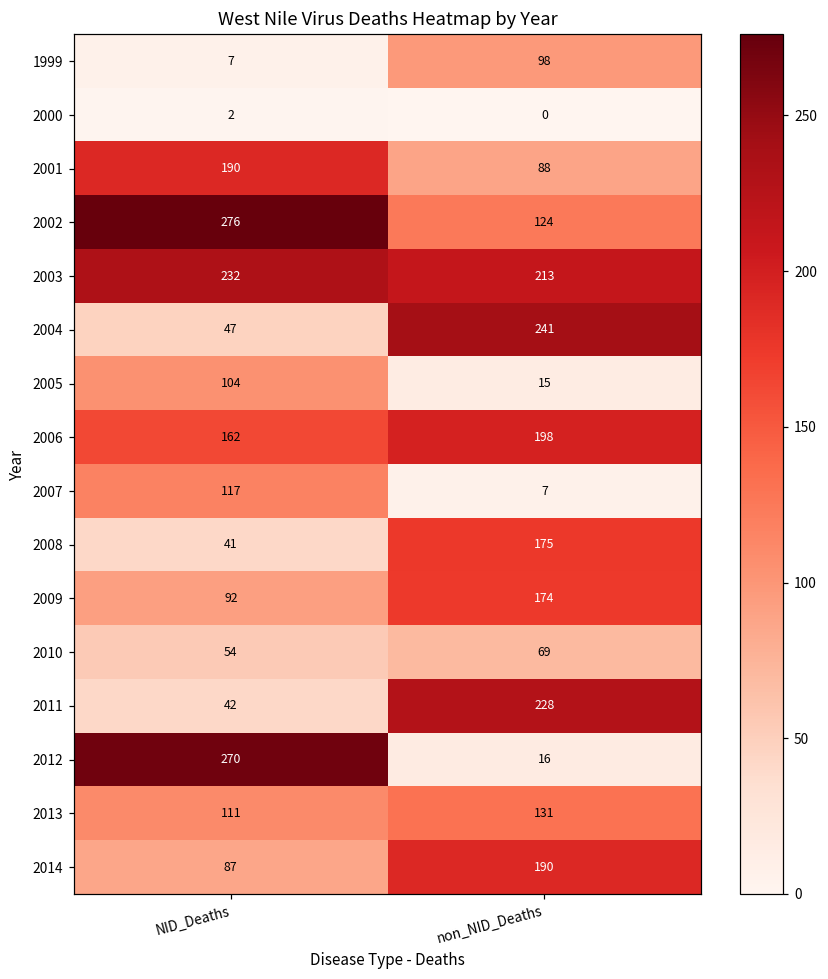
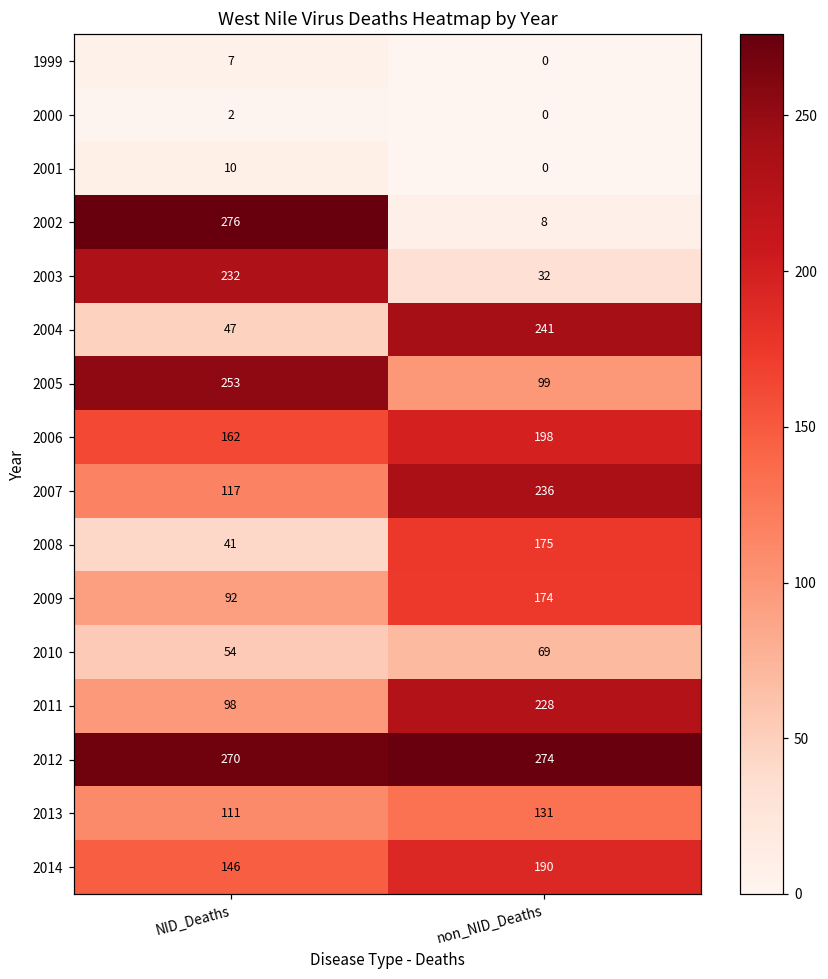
  {
    "1999": {
      "NID_Deaths": 7,
-     "non_NID_Deaths": 98
+     "non_NID_Deaths": 0
    },
    "2000": {
      "NID_Deaths": 2,
      "non_NID_Deaths": 0
    },
    "2001": {
-     "NID_Deaths": 190,
-     "non_NID_Deaths": 88
+     "NID_Deaths": 10,
+     "non_NID_Deaths": 0
    },
    "2002": {
      "NID_Deaths": 276,
-     "non_NID_Deaths": 124
+     "non_NID_Deaths": 8
    },
    "2003": {
      "NID_Deaths": 232,
-     "non_NID_Deaths": 213
+     "non_NID_Deaths": 32
    },
    "2004": {
      "NID_Deaths": 47,
      "non_NID_Deaths": 241
    },
    "2005": {
-     "NID_Deaths": 104,
-     "non_NID_Deaths": 15
+     "NID_Deaths": 253,
+     "non_NID_Deaths": 99
    },
    "2006": {
      "NID_Deaths": 162,
      "non_NID_Deaths": 198
    },
    "2007": {
      "NID_Deaths": 117,
-     "non_NID_Deaths": 7
+     "non_NID_Deaths": 236
    },
    "2008": {
      "NID_Deaths": 41,
      "non_NID_Deaths": 175
    },
    "2009": {
      "NID_Deaths": 92,
      "non_NID_Deaths": 174
    },
    "2010": {
      "NID_Deaths": 54,
      "non_NID_Deaths": 69
    },
    "2011": {
-     "NID_Deaths": 42,
+     "NID_Deaths": 98,
      "non_NID_Deaths": 228
    },
    "2012": {
      "NID_Deaths": 270,
-     "non_NID_Deaths": 16
+     "non_NID_Deaths": 274
    },
    "2013": {
      "NID_Deaths": 111,
      "non_NID_Deaths": 131
    },
    "2014": {
-     "NID_Deaths": 87,
+     "NID_Deaths": 146,
      "non_NID_Deaths": 190
    }
  }
